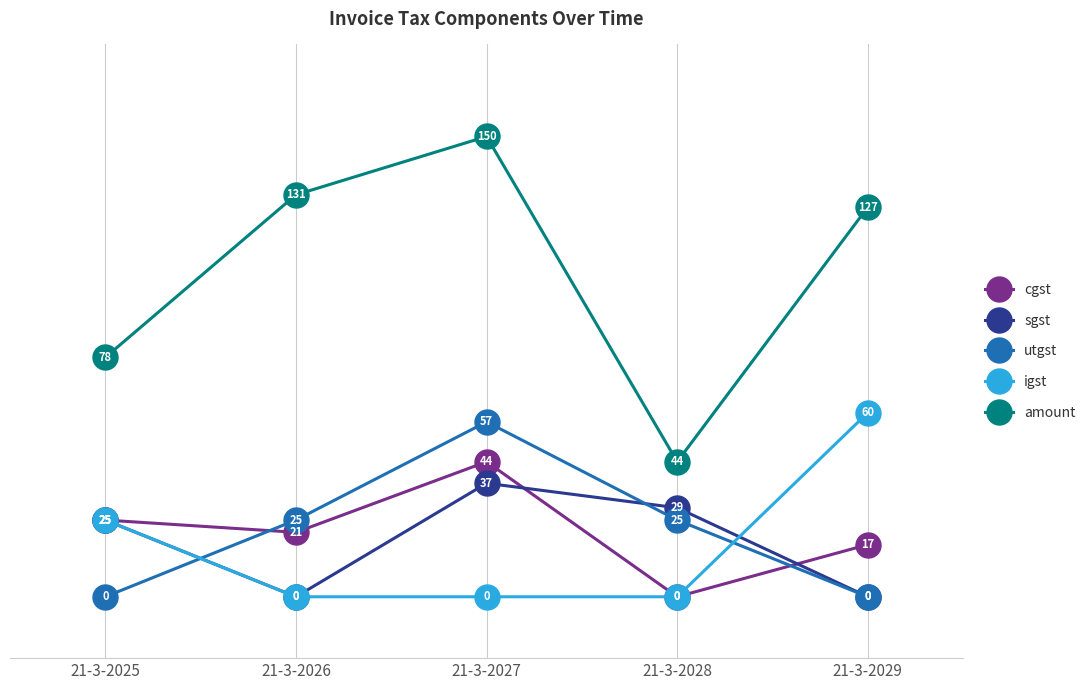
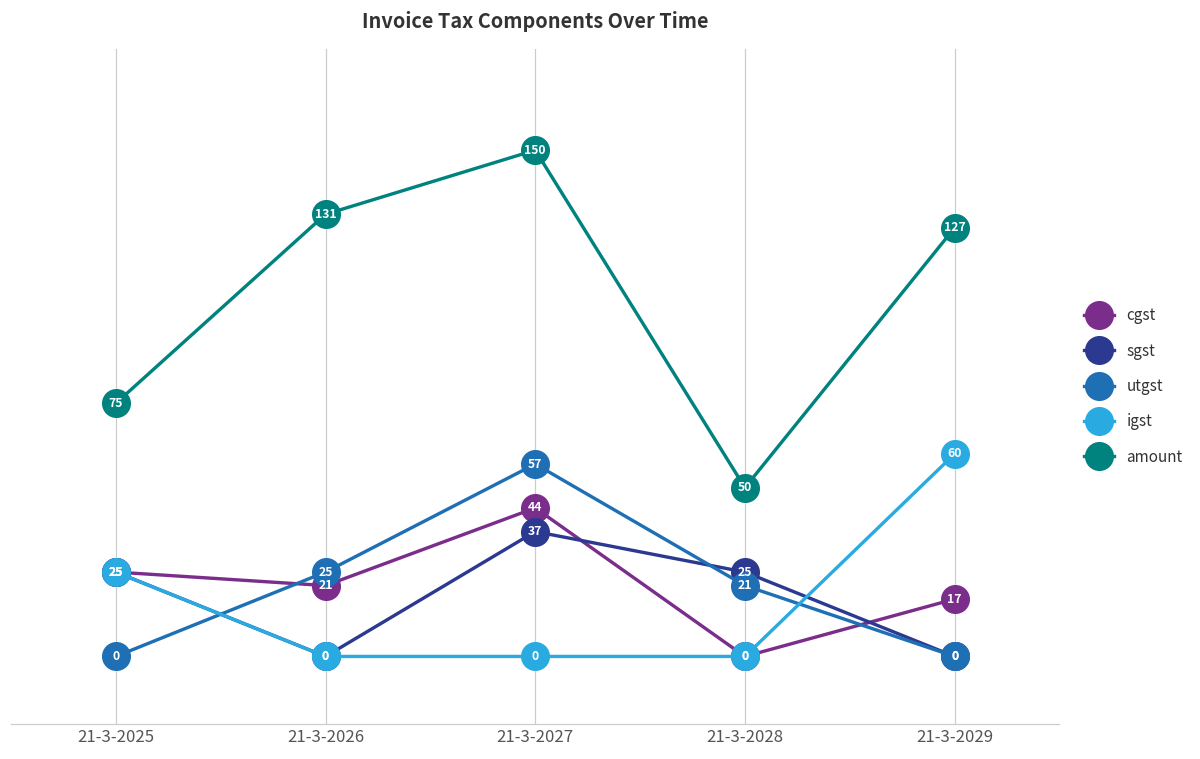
  {
    "cgst": {
      "21-3-2026": 21,
      "21-3-2027": 44,
      "21-3-2029": 17
    },
    "sgst": {
      "21-3-2027": 37,
-     "21-3-2028": 29
+     "21-3-2028": 25
    },
    "utgst": {
      "21-3-2025": 0,
      "21-3-2026": 25,
      "21-3-2027": 57,
-     "21-3-2028": 25
+     "21-3-2028": 21
    },
    "igst": {
      "21-3-2027": 0,
      "21-3-2029": 60
    },
    "amount": {
-     "21-3-2025": 78,
+     "21-3-2025": 75,
      "21-3-2026": 131,
      "21-3-2027": 150,
-     "21-3-2028": 44,
+     "21-3-2028": 50,
      "21-3-2029": 127
    }
  }
